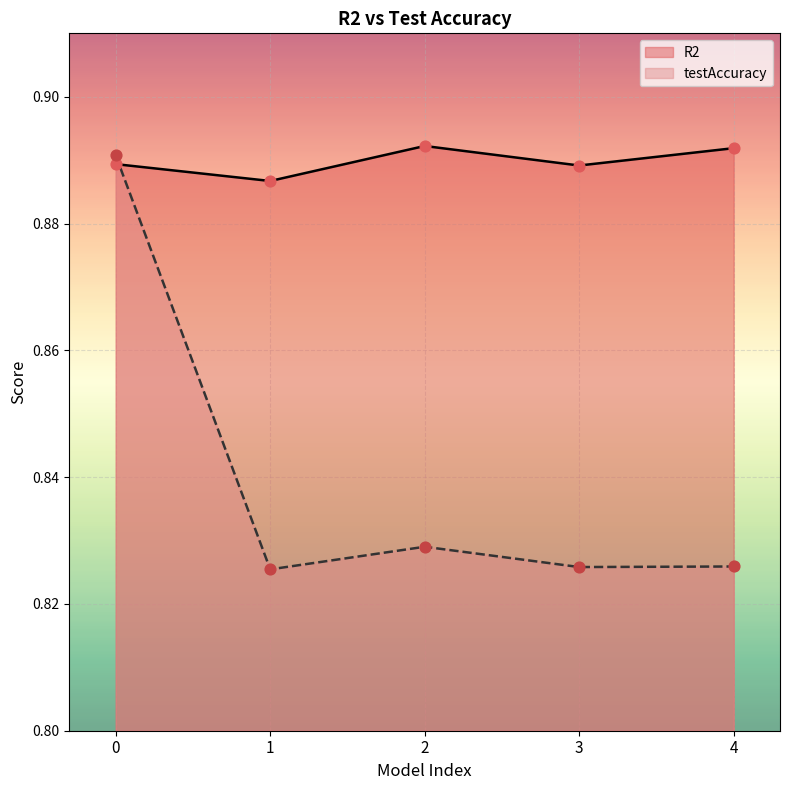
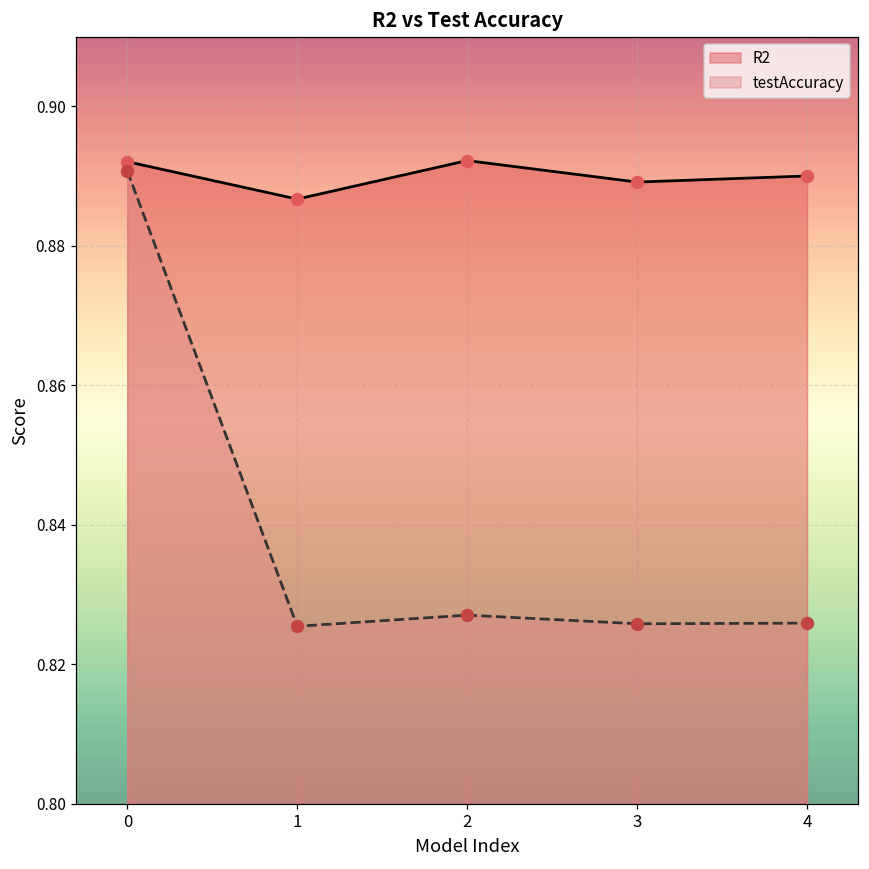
  {
    "R2": {
-     "0": 0.889,
+     "0": 0.892,
      "1": 0.887,
      "2": 0.892,
      "3": 0.889,
-     "4": 0.892
+     "4": 0.890
    },
    "testAccuracy": {
      "0": 0.891,
      "1": 0.825,
-     "2": 0.829,
+     "2": 0.827,
      "3": 0.826,
      "4": 0.826
    }
  }
